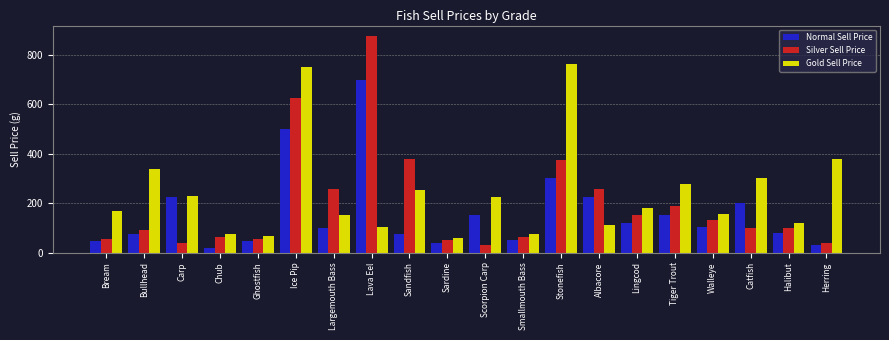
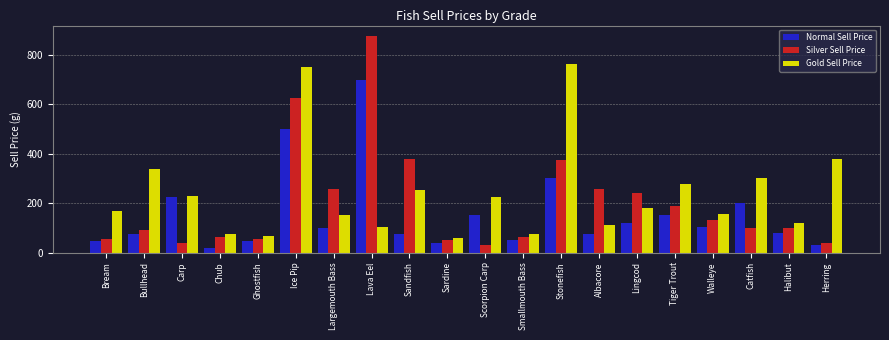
  {
    "Normal Sell Price": {
      "Bream": 50,
      "Bullhead": 80,
      "Carp": 230,
      "Chub": 20,
      "Ghostfish": 50,
      "Ice Pip": 500,
      "Largemouth Bass": 100,
      "Lava Eel": 700,
      "Sandfish": 80,
      "Sardine": 40,
      "Scorpion Carp": 150,
      "Smallmouth Bass": 50,
      "Stonefish": 300,
-     "Albacore": 220,
+     "Albacore": 80,
      "Lingcod": 120,
      "Tiger Trout": 150,
      "Walleye": 110,
      "Catfish": 200,
      "Halibut": 80,
      "Herring": 30
    },
    "Silver Sell Price": {
      "Bream": 60,
      "Bullhead": 90,
      "Carp": 40,
      "Chub": 60,
      "Ghostfish": 60,
      "Ice Pip": 630,
      "Largemouth Bass": 260,
      "Lava Eel": 880,
      "Sandfish": 380,
      "Sardine": 50,
      "Scorpion Carp": 30,
      "Smallmouth Bass": 60,
      "Stonefish": 380,
      "Albacore": 260,
-     "Lingcod": 150,
+     "Lingcod": 240,
      "Tiger Trout": 190,
      "Walleye": 130,
      "Catfish": 100,
      "Halibut": 100,
      "Herring": 40
    },
    "Gold Sell Price": {
      "Bream": 170,
      "Bullhead": 340,
      "Carp": 230,
      "Chub": 80,
      "Ghostfish": 70,
      "Ice Pip": 750,
      "Largemouth Bass": 150,
      "Lava Eel": 100,
      "Sandfish": 250,
      "Sardine": 60,
      "Scorpion Carp": 230,
      "Smallmouth Bass": 80,
      "Stonefish": 770,
      "Albacore": 110,
      "Lingcod": 180,
      "Tiger Trout": 280,
      "Walleye": 160,
      "Catfish": 300,
      "Halibut": 120,
      "Herring": 380
    }
  }
